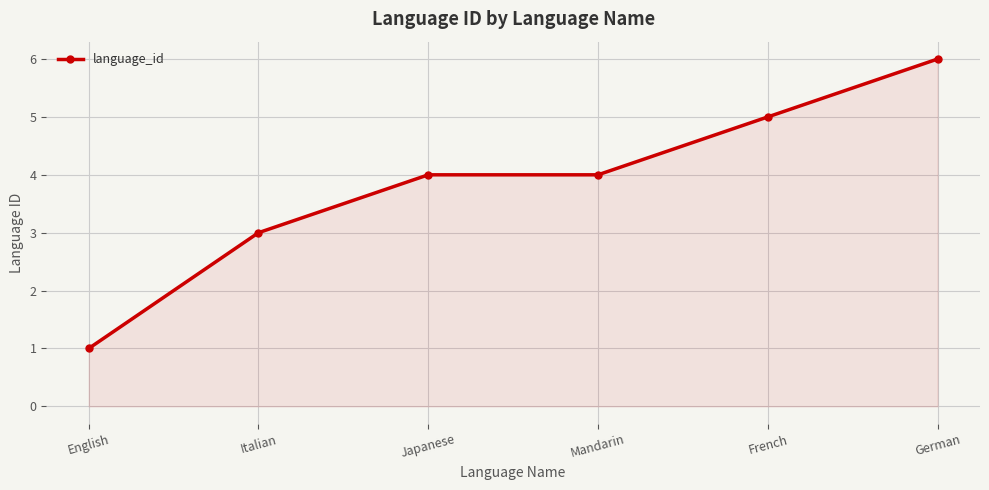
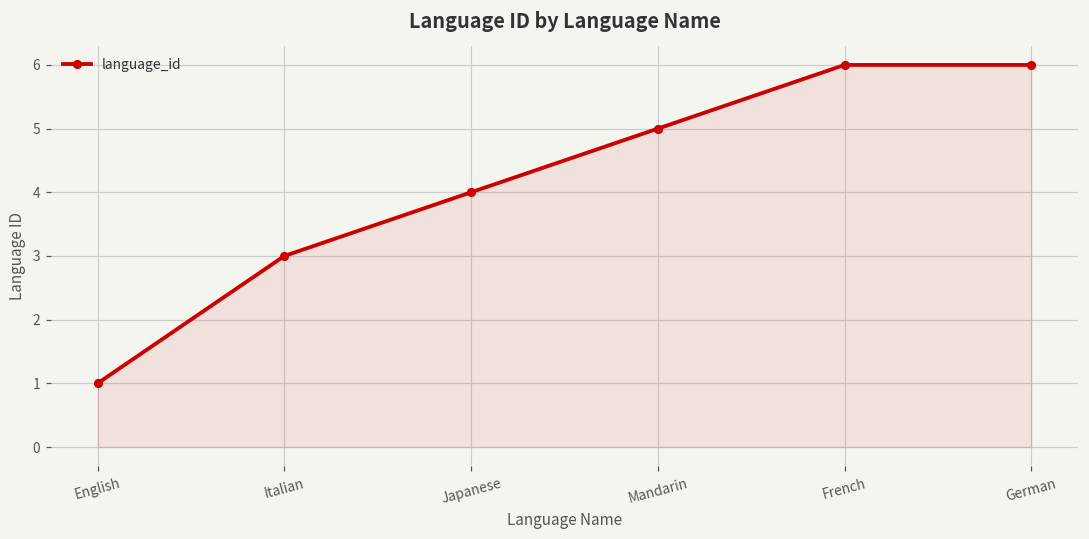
  {
    "English": 1,
    "Italian": 3,
    "Japanese": 4,
-   "Mandarin": 4,
-   "French": 5,
+   "Mandarin": 5,
+   "French": 6,
    "German": 6
  }
